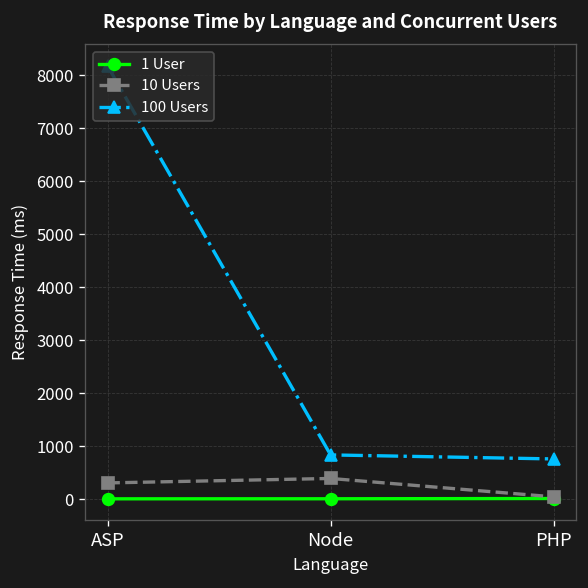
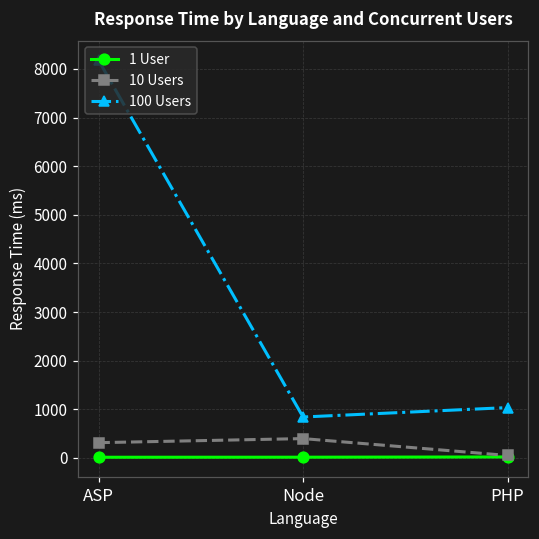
  {
    "1 User": {
      "ASP": 0,
      "Node": 0
    },
    "10 Users": {
      "ASP": 300,
      "Node": 400
    },
    "100 Users": {
      "Node": 800,
-     "PHP": 800
+     "PHP": 1000
    }
  }
